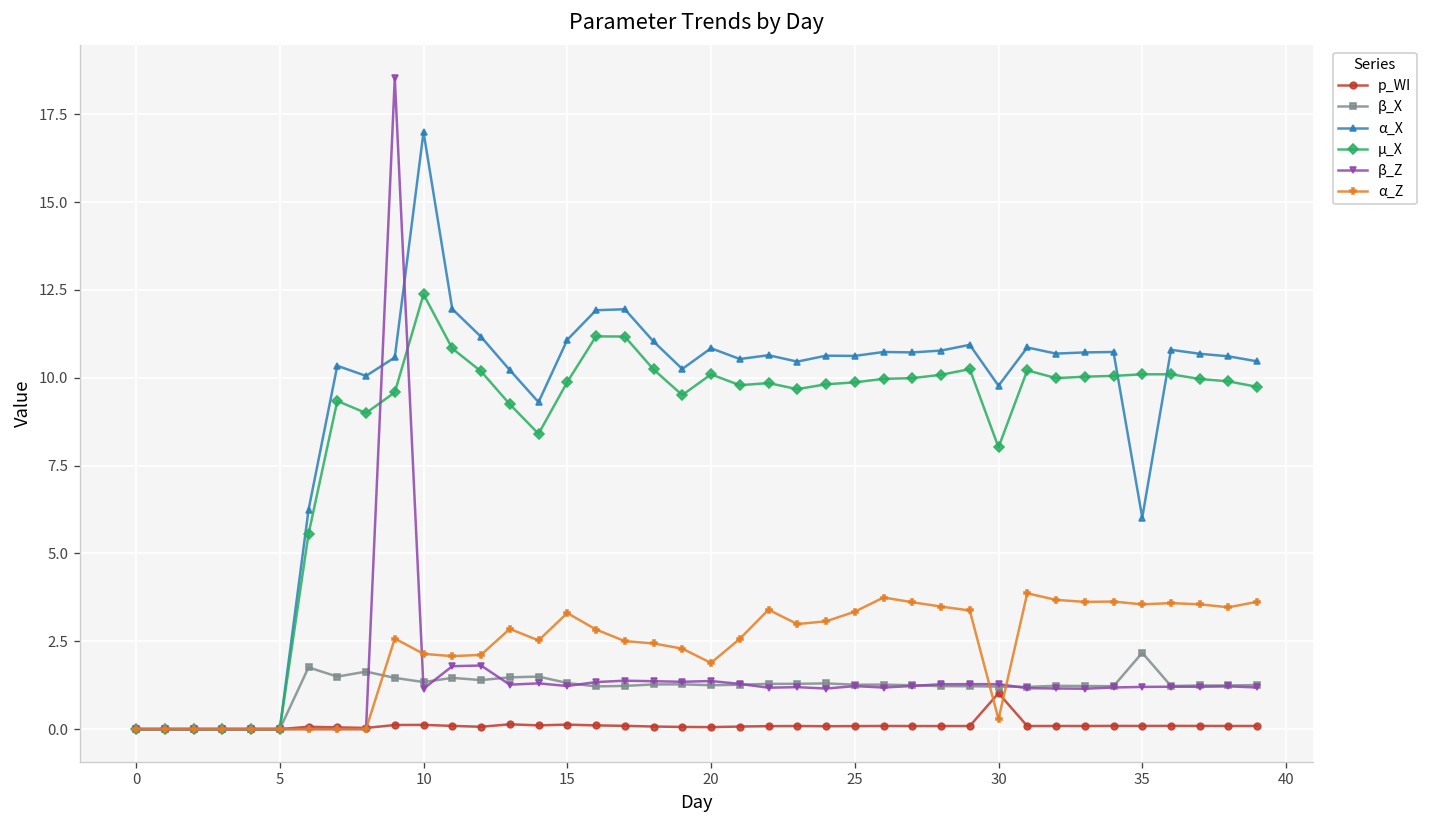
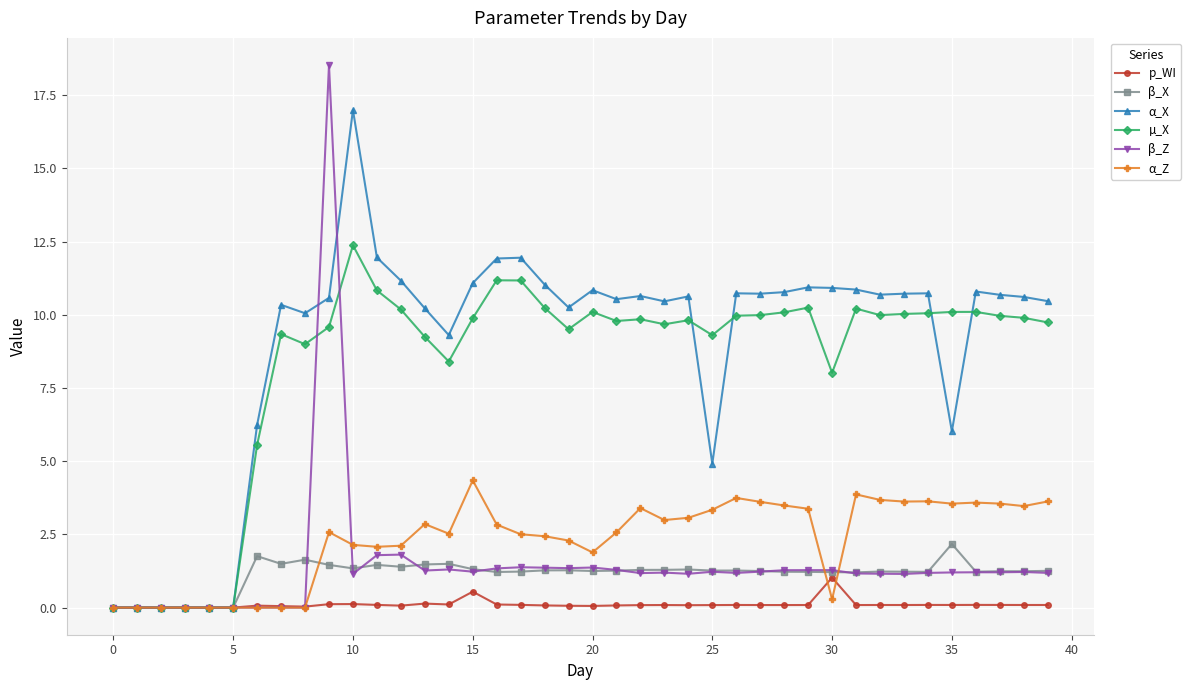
  {
    "p_WI": {
      "10": 0.1,
-     "15": 0.1,
+     "15": 0.5,
      "20": 0.1,
      "25": 0.1,
      "30": 1.0,
      "35": 0.1
    },
    "β_X": {
      "10": 1.3,
      "20": 1.2,
      "35": 2.2
    },
    "α_X": {
      "10": 17.0,
      "15": 11.1,
      "20": 10.8,
-     "25": 10.6,
-     "30": 9.8,
+     "25": 4.9,
+     "30": 10.9,
      "35": 6.0
    },
    "µ_X": {
      "10": 12.4,
      "15": 9.9,
      "20": 10.1,
-     "25": 9.9,
+     "25": 9.3,
      "30": 8.0,
      "35": 10.1
    },
    "β_Z": {
      "10": 1.2,
      "20": 1.4,
      "35": 1.2
    },
    "α_Z": {
      "10": 2.1,
-     "15": 3.3,
+     "15": 4.3,
      "20": 1.9,
      "25": 3.3,
      "30": 0.3,
      "35": 3.6
    }
  }
